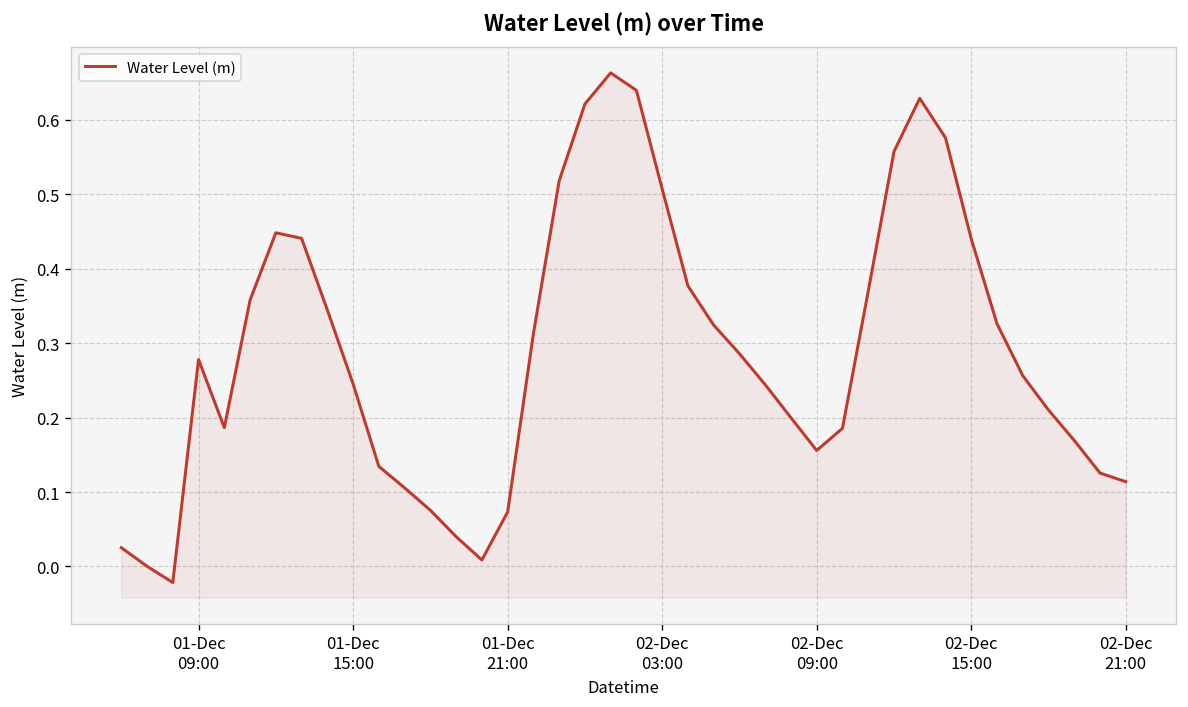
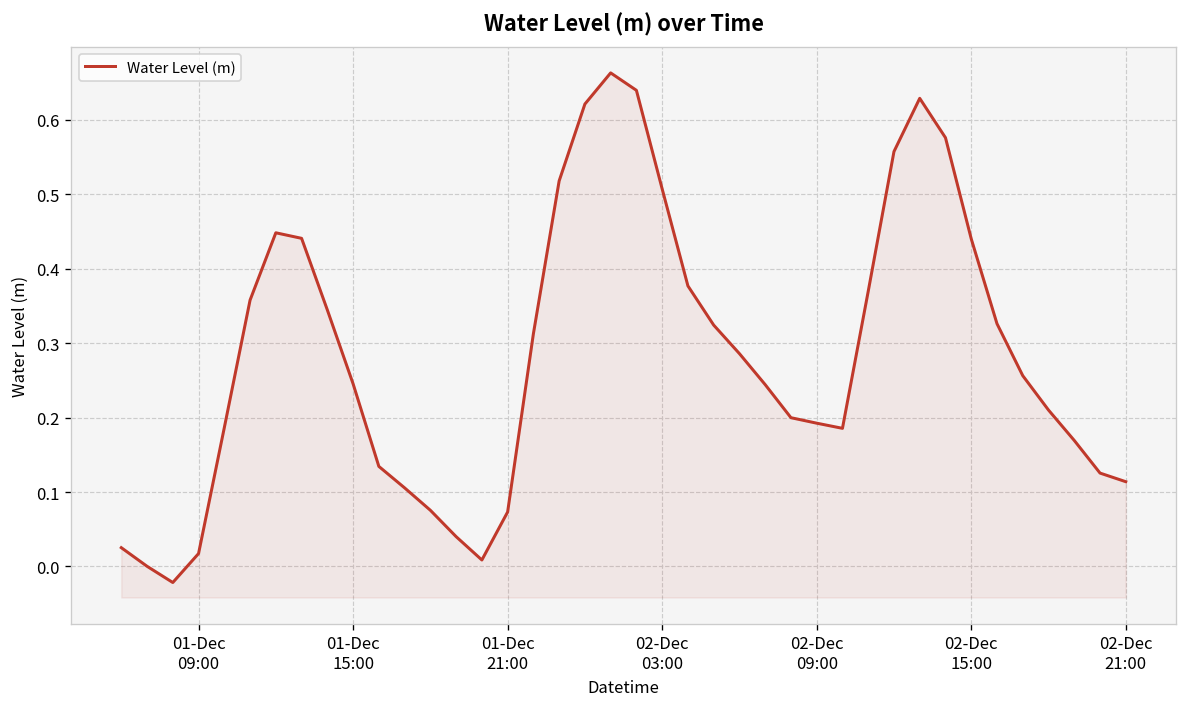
  {
-   "01-Dec 09:00": 0.28,
+   "01-Dec 09:00": 0.02,
    "01-Dec 15:00": 0.25,
    "01-Dec 21:00": 0.07,
    "02-Dec 03:00": 0.51,
-   "02-Dec 09:00": 0.16,
+   "02-Dec 09:00": 0.19,
    "02-Dec 15:00": 0.44,
    "02-Dec 21:00": 0.11
  }
